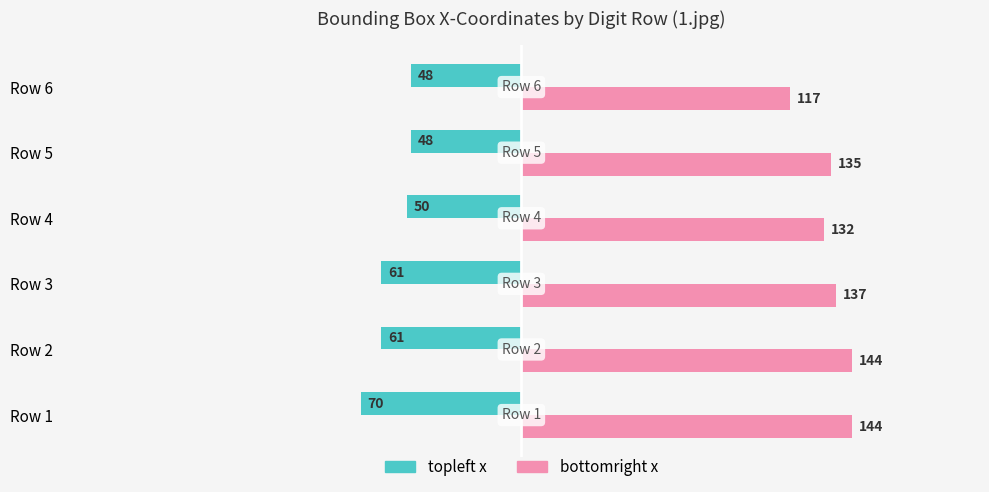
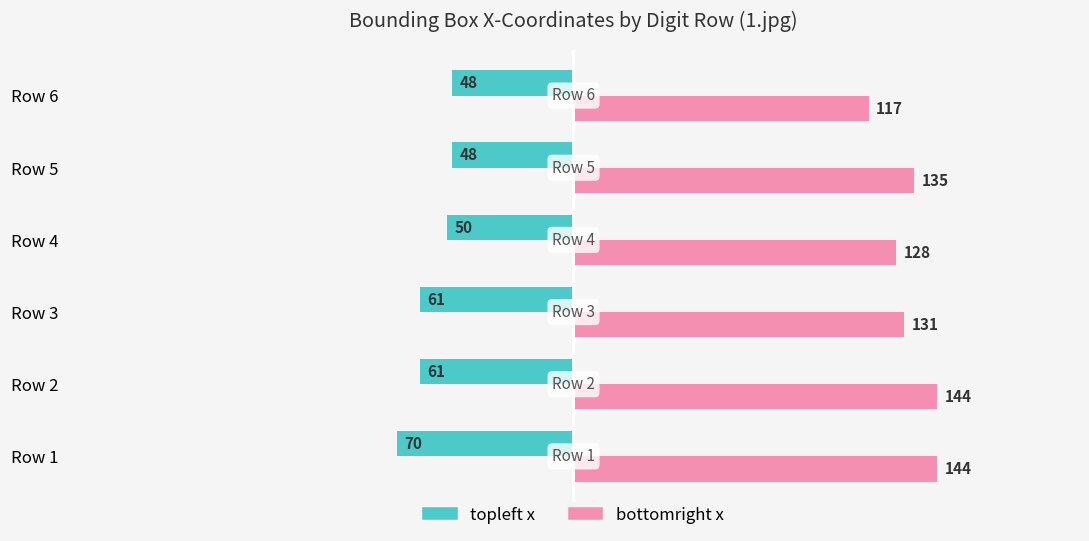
  {
    "bottomright x": {
      "Row 6": 117,
      "Row 5": 135,
-     "Row 4": 132,
-     "Row 3": 137,
+     "Row 4": 128,
+     "Row 3": 131,
      "Row 2": 144,
      "Row 1": 144
    }
  }
